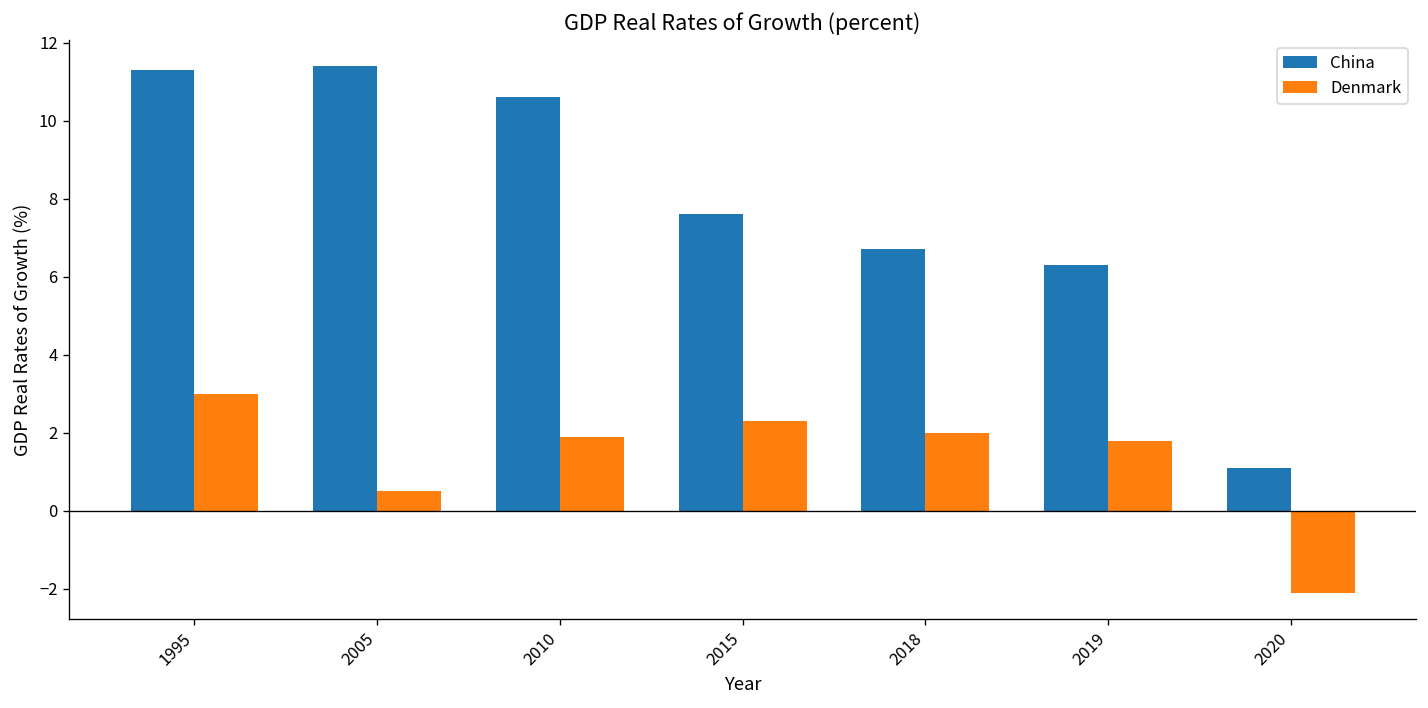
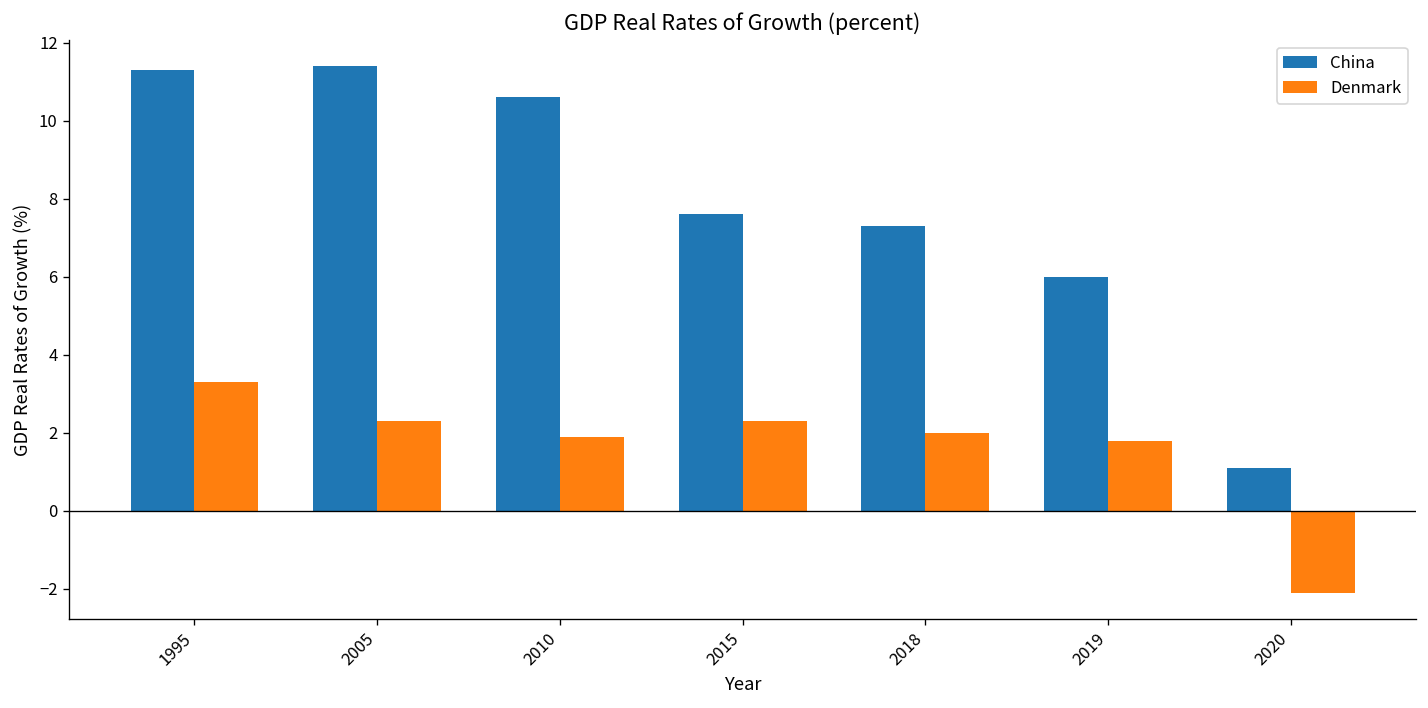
  {
    "China": {
      "1995": 11.3,
      "2005": 11.4,
      "2010": 10.6,
      "2015": 7.6,
-     "2018": 6.7,
-     "2019": 6.3,
+     "2018": 7.3,
+     "2019": 6.0,
      "2020": 1.1
    },
    "Denmark": {
-     "1995": 3.0,
-     "2005": 0.5,
+     "1995": 3.3,
+     "2005": 2.3,
      "2010": 1.9,
      "2015": 2.3,
      "2018": 2.0,
      "2019": 1.8,
      "2020": -2.1
    }
  }
